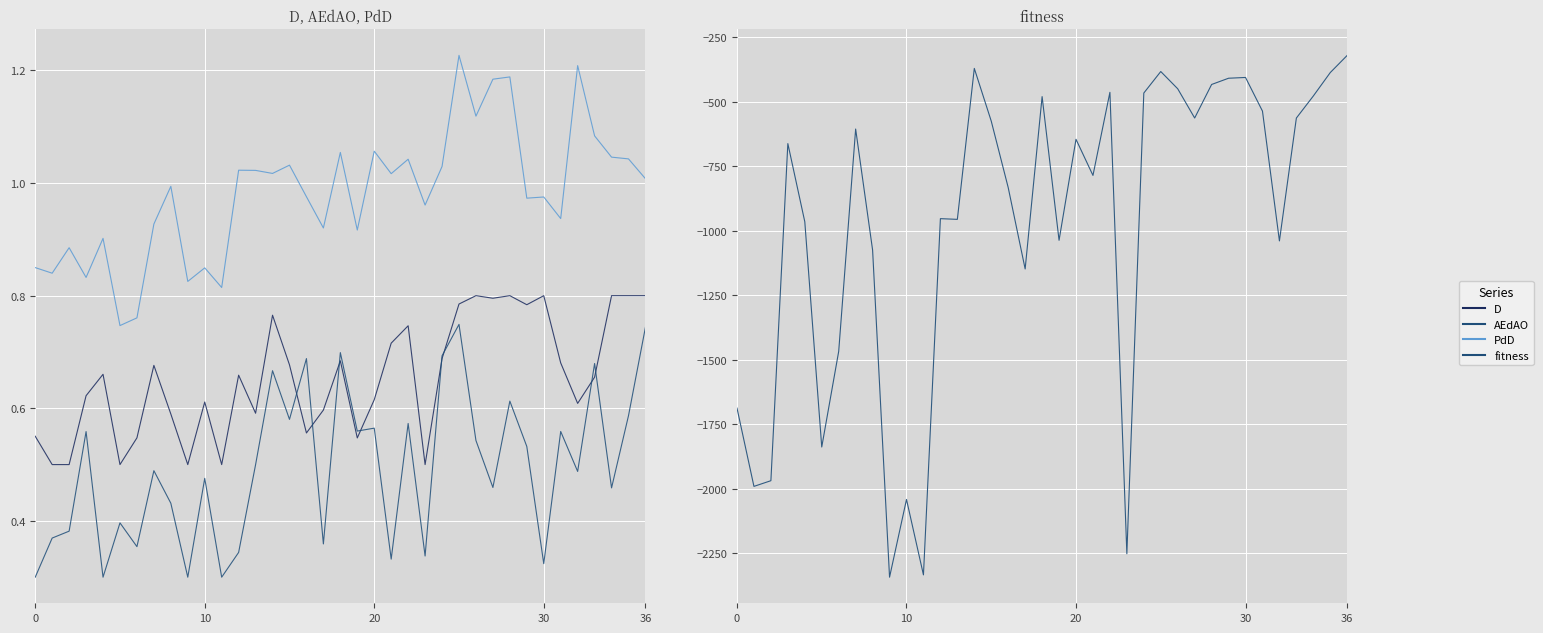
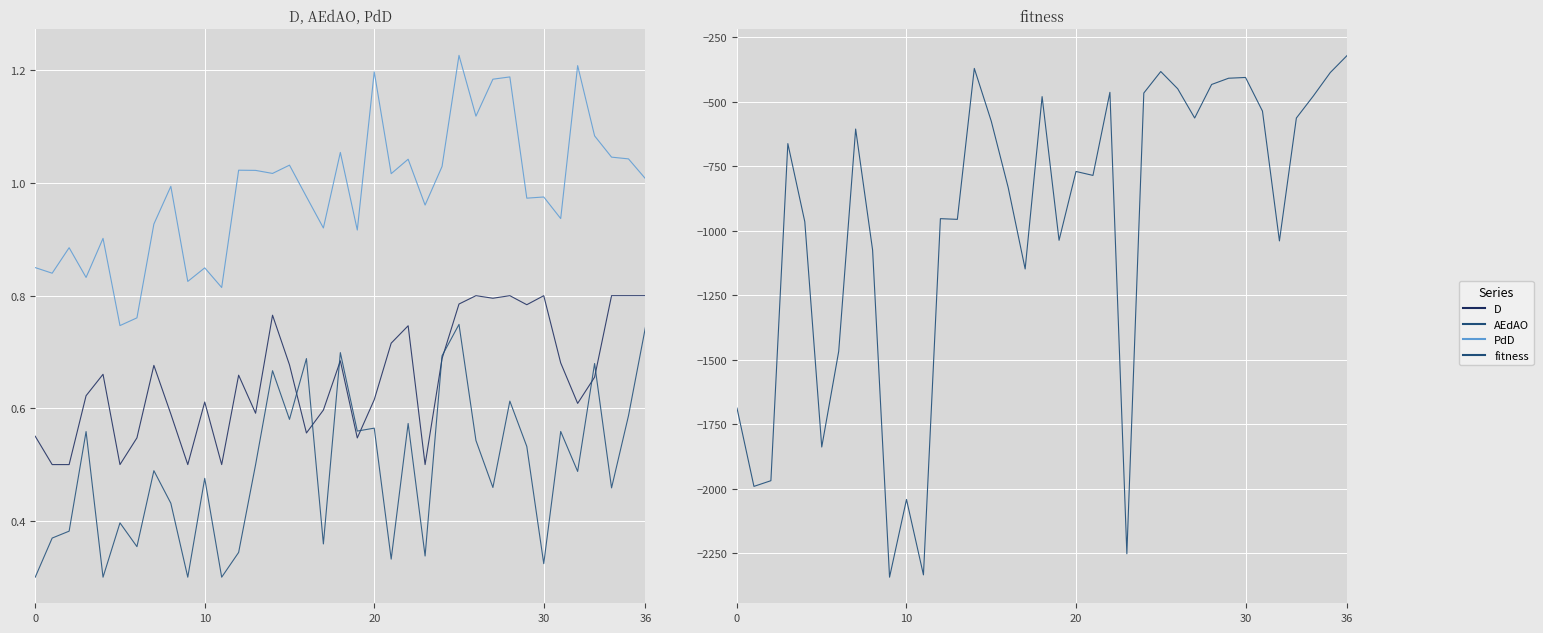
  {
    "D, AEdAO, PdD": {
      "PdD": {
        "0": 0.85,
        "10": 0.85,
-       "20": 1.06,
+       "20": 1.20,
        "30": 0.98,
        "36": 1.01
      }
    },
    "fitness": {
      "0": -1690,
      "10": -2040,
-     "20": -650,
+     "20": -770,
      "30": -410,
      "36": -320
    }
  }
